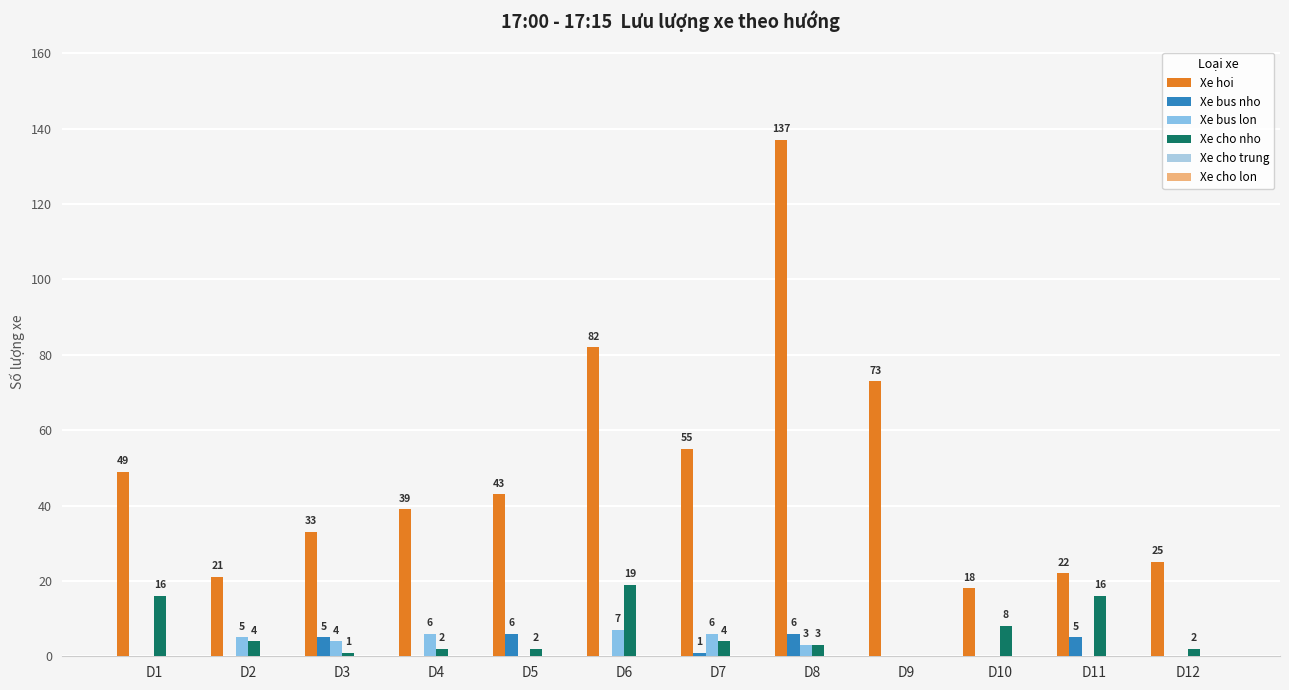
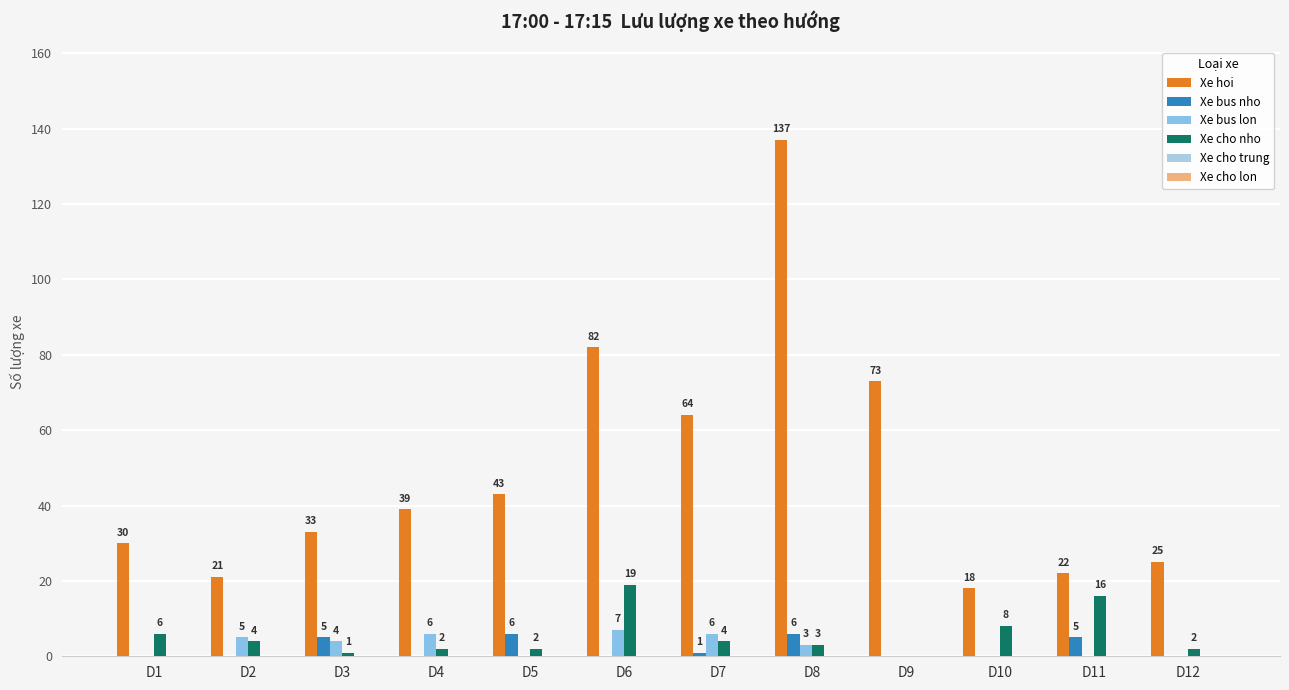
  {
    "Xe hoi": {
-     "D1": 49,
+     "D1": 30,
      "D2": 21,
      "D3": 33,
      "D4": 39,
      "D5": 43,
      "D6": 82,
-     "D7": 55,
+     "D7": 64,
      "D8": 137,
      "D9": 73,
      "D10": 18,
      "D11": 22,
      "D12": 25
    },
    "Xe bus nho": {
      "D3": 5,
      "D5": 6,
      "D7": 1,
      "D8": 6,
      "D11": 5
    },
    "Xe cho nho": {
-     "D1": 16,
+     "D1": 6,
      "D2": 4,
      "D3": 1,
      "D4": 2,
      "D5": 2,
      "D6": 19,
      "D7": 4,
      "D8": 3,
      "D10": 8,
      "D11": 16,
      "D12": 2
    },
    "Xe cho lon": {
      "D1": 0,
      "D2": 0,
      "D3": 0,
      "D4": 0,
      "D5": 0,
      "D6": 0,
      "D7": 0,
      "D8": 0,
      "D9": 0,
      "D10": 0,
      "D11": 0,
      "D12": 0
    }
  }
